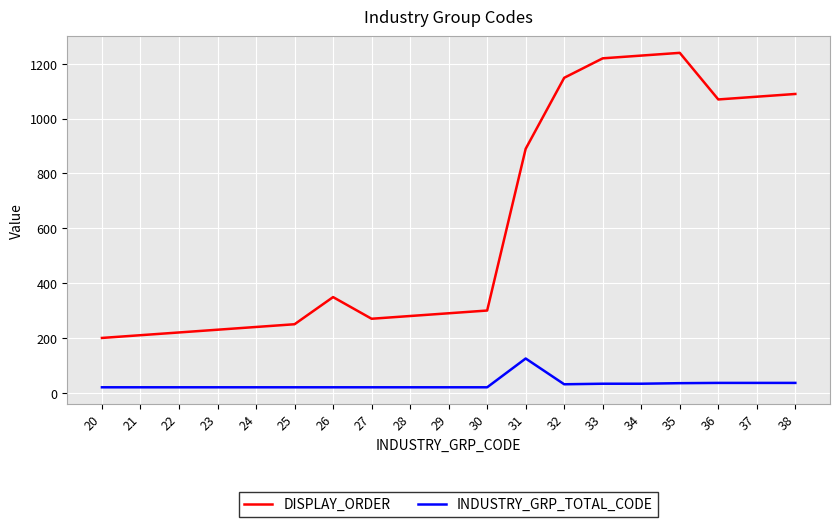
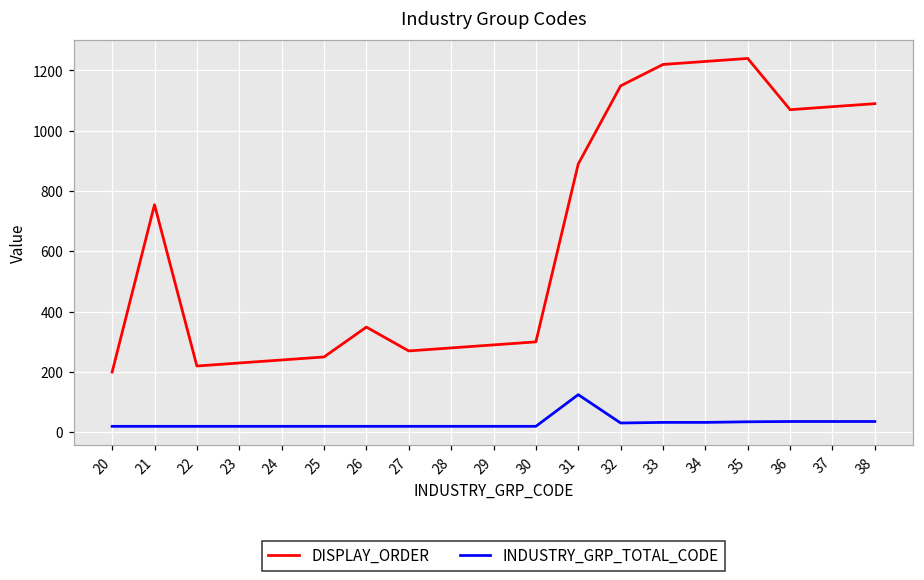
  {
    "DISPLAY_ORDER": {
      "20": 200,
-     "21": 210,
+     "21": 760,
      "22": 220,
      "23": 230,
      "24": 240,
      "25": 250,
      "26": 350,
      "27": 270,
      "28": 280,
      "29": 290,
      "30": 300,
      "31": 890,
      "32": 1150,
      "33": 1220,
      "34": 1230,
      "35": 1240,
      "36": 1070,
      "37": 1080,
      "38": 1090
    },
    "INDUSTRY_GRP_TOTAL_CODE": {
      "20": 20,
      "21": 20,
      "22": 20,
      "23": 20,
      "24": 20,
      "25": 20,
      "26": 20,
      "27": 20,
      "28": 20,
      "29": 20,
      "30": 20,
      "31": 130,
      "32": 30,
      "33": 30,
      "34": 30,
      "35": 40,
      "36": 40,
      "37": 40,
      "38": 40
    }
  }
